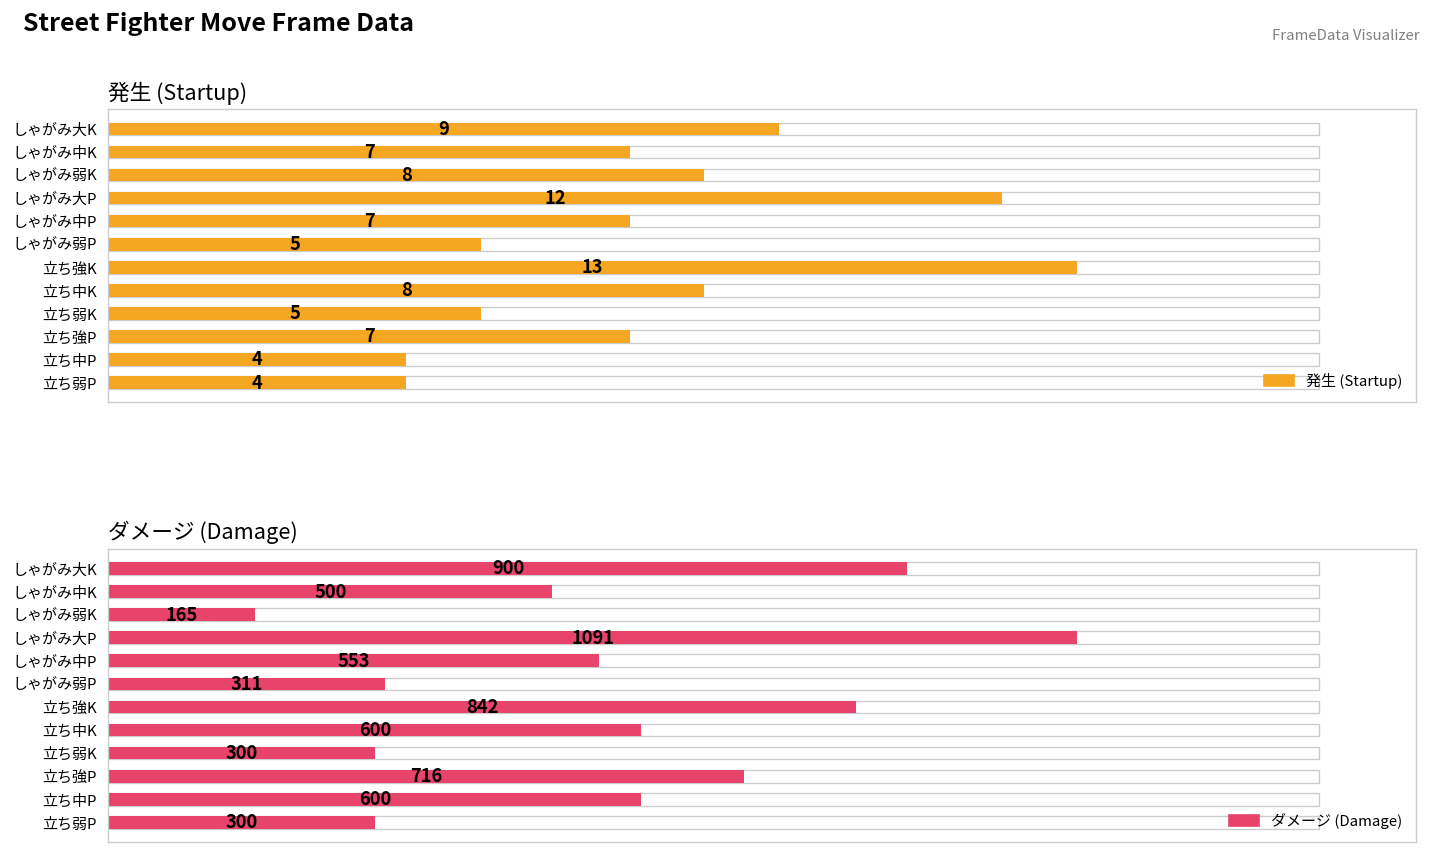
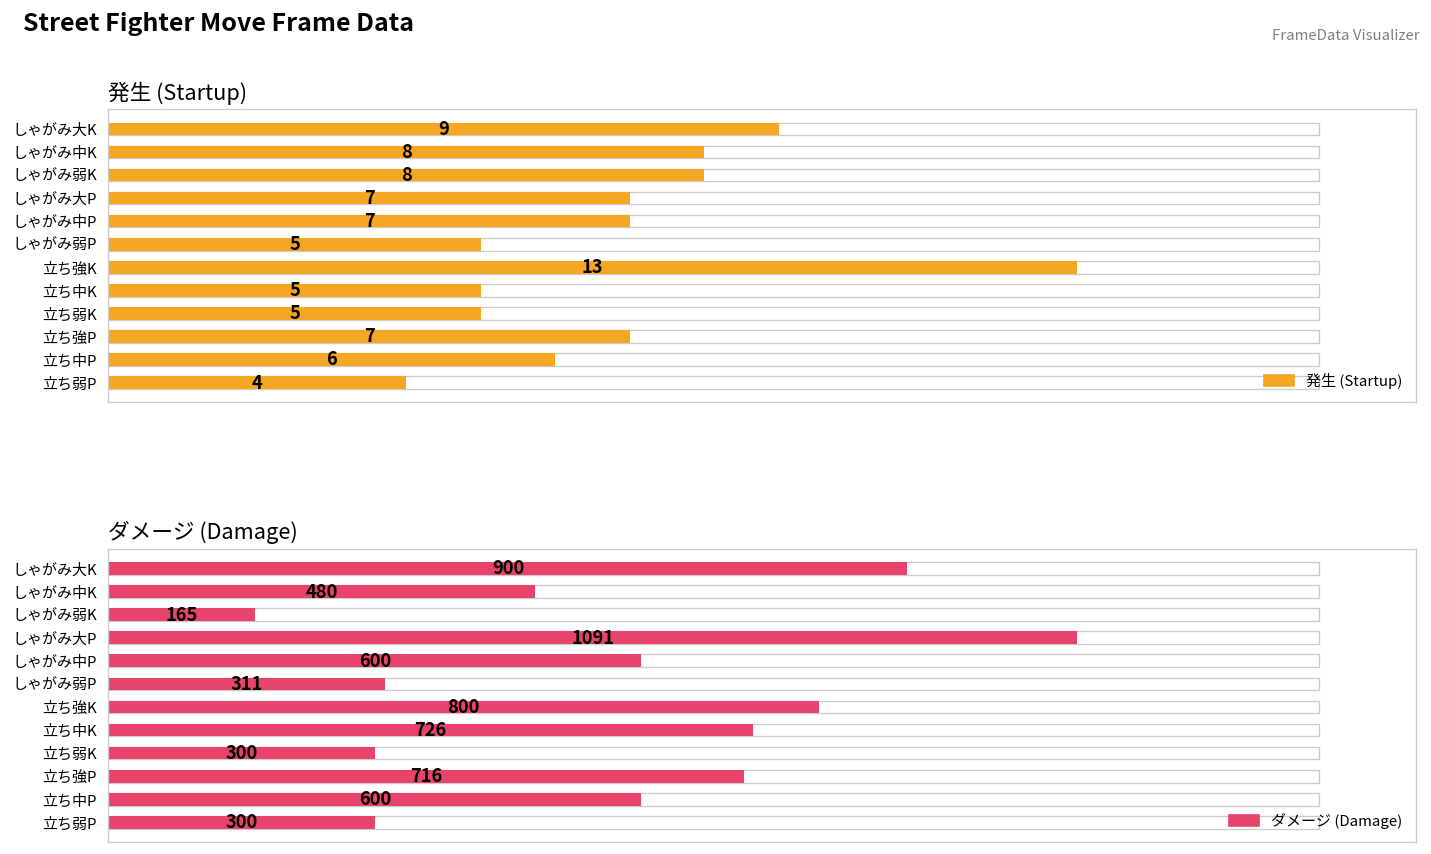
  {
    "発生 (Startup)": {
      "発生 (Startup)": {
-       "しゃがみ中K": 7,
-       "しゃがみ大P": 12,
-       "立ち中K": 8,
-       "立ち中P": 4
+       "しゃがみ中K": 8,
+       "しゃがみ大P": 7,
+       "立ち中K": 5,
+       "立ち中P": 6
      }
    },
    "ダメージ (Damage)": {
      "ダメージ (Damage)": {
-       "しゃがみ中K": 500,
-       "しゃがみ中P": 553,
-       "立ち強K": 842,
-       "立ち中K": 600
+       "しゃがみ中K": 480,
+       "しゃがみ中P": 600,
+       "立ち強K": 800,
+       "立ち中K": 726
      }
    }
  }
